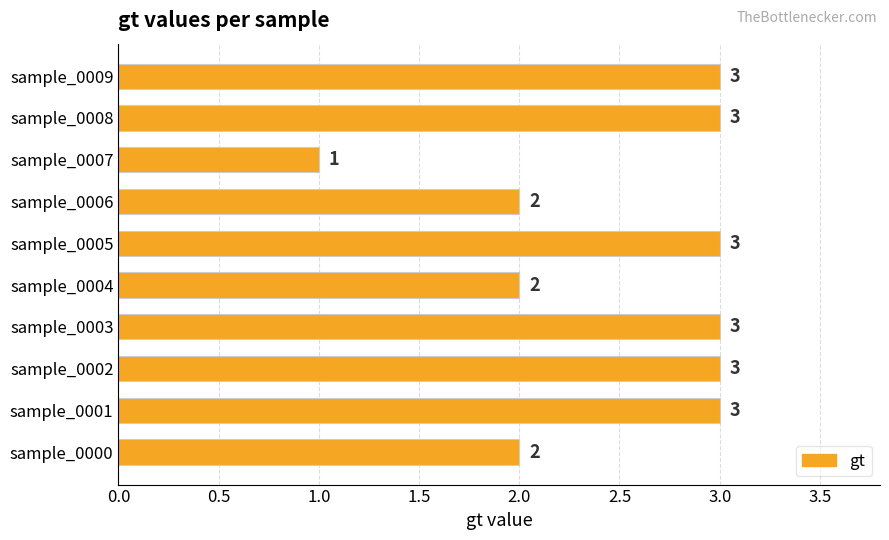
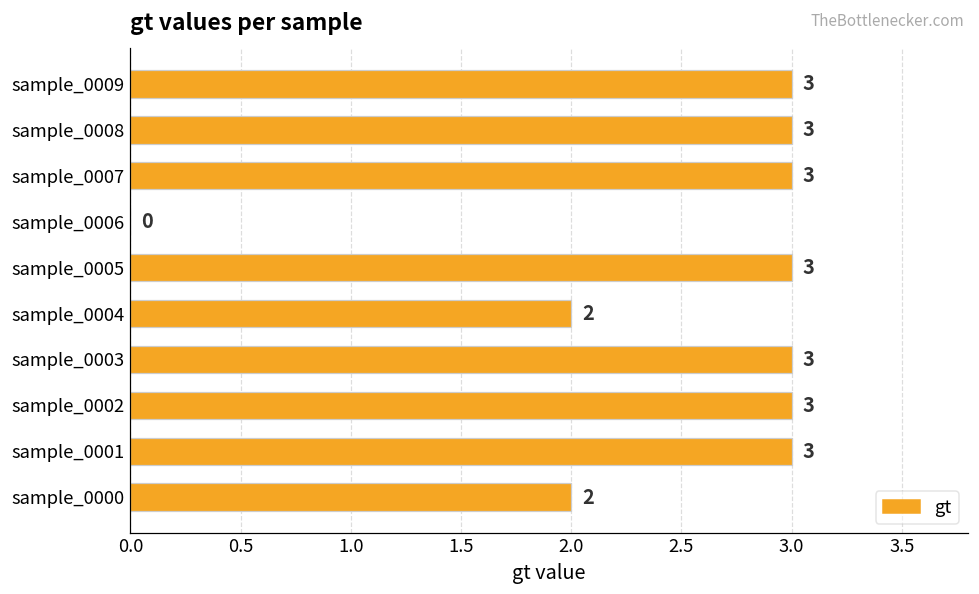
  {
    "sample_0009": 3,
    "sample_0008": 3,
-   "sample_0007": 1,
-   "sample_0006": 2,
+   "sample_0007": 3,
+   "sample_0006": 0,
    "sample_0005": 3,
    "sample_0004": 2,
    "sample_0003": 3,
    "sample_0002": 3,
    "sample_0001": 3,
    "sample_0000": 2
  }
